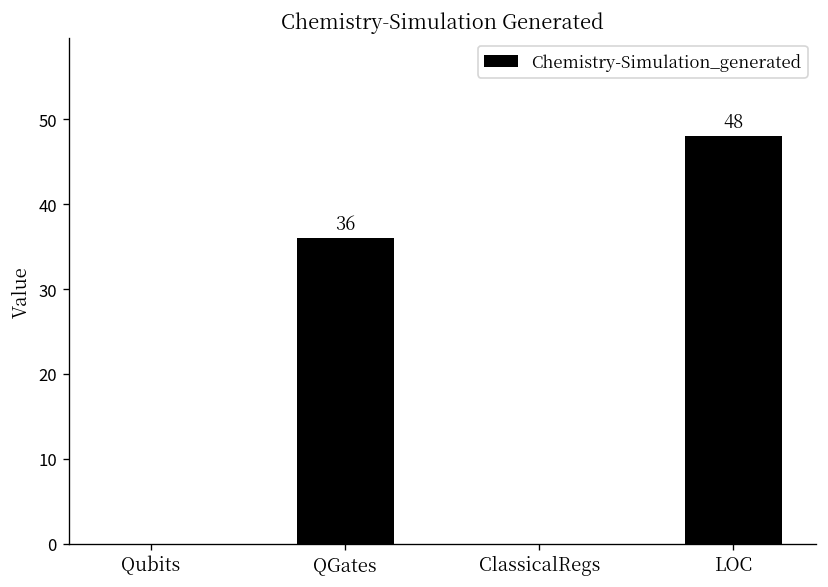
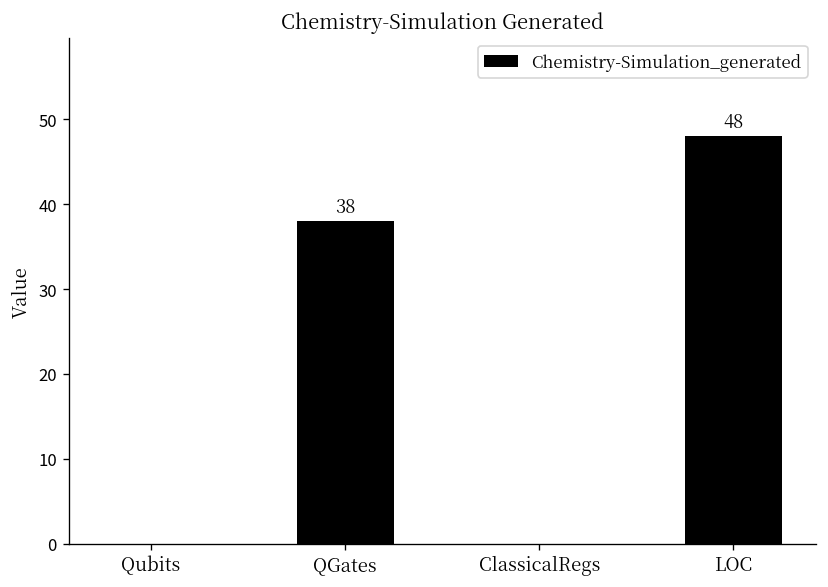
  {
-   "QGates": 36,
+   "QGates": 38,
    "LOC": 48
  }
